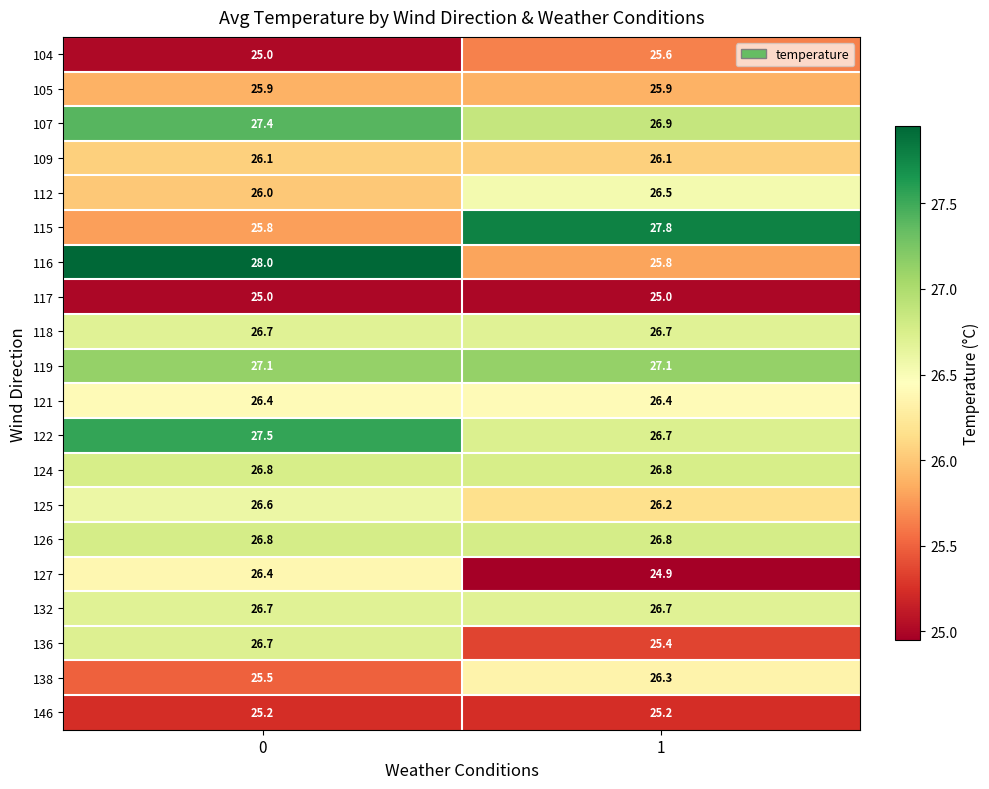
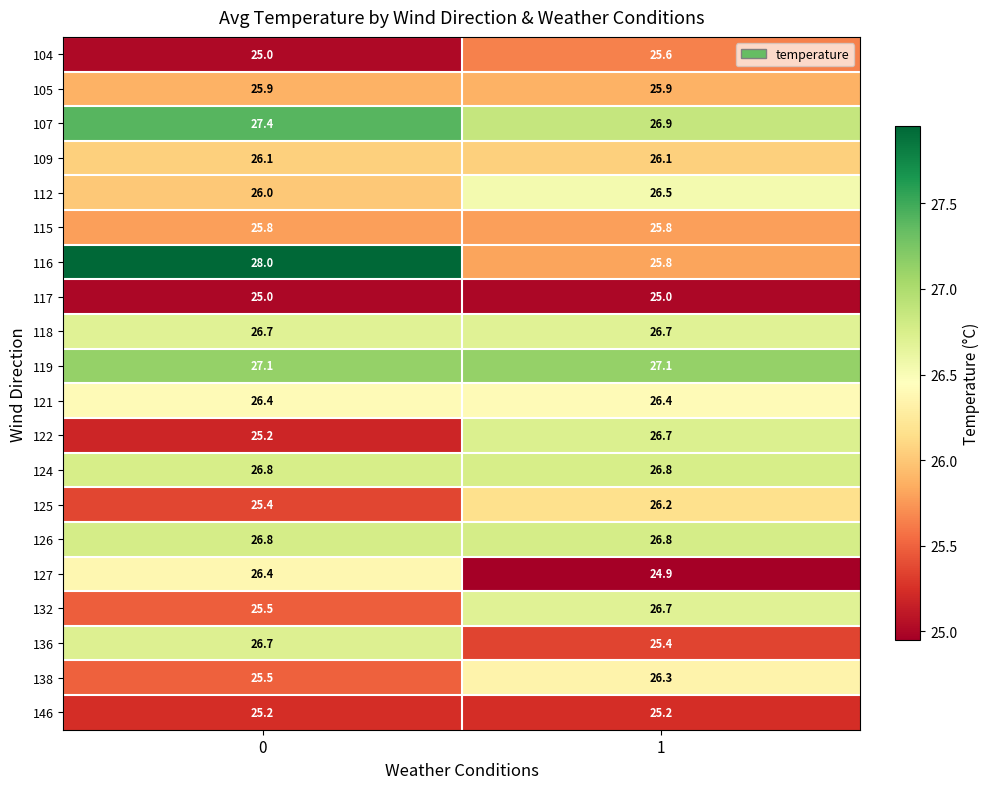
  {
    "104": {
      "0": 25.0,
      "1": 25.6
    },
    "105": {
      "0": 25.9,
      "1": 25.9
    },
    "107": {
      "0": 27.4,
      "1": 26.9
    },
    "109": {
      "0": 26.1,
      "1": 26.1
    },
    "112": {
      "0": 26.0,
      "1": 26.5
    },
    "115": {
      "0": 25.8,
-     "1": 27.8
+     "1": 25.8
    },
    "116": {
      "0": 28.0,
      "1": 25.8
    },
    "117": {
      "0": 25.0,
      "1": 25.0
    },
    "118": {
      "0": 26.7,
      "1": 26.7
    },
    "119": {
      "0": 27.1,
      "1": 27.1
    },
    "121": {
      "0": 26.4,
      "1": 26.4
    },
    "122": {
-     "0": 27.5,
+     "0": 25.2,
      "1": 26.7
    },
    "124": {
      "0": 26.8,
      "1": 26.8
    },
    "125": {
-     "0": 26.6,
+     "0": 25.4,
      "1": 26.2
    },
    "126": {
      "0": 26.8,
      "1": 26.8
    },
    "127": {
      "0": 26.4,
      "1": 24.9
    },
    "132": {
-     "0": 26.7,
+     "0": 25.5,
      "1": 26.7
    },
    "136": {
      "0": 26.7,
      "1": 25.4
    },
    "138": {
      "0": 25.5,
      "1": 26.3
    },
    "146": {
      "0": 25.2,
      "1": 25.2
    }
  }
